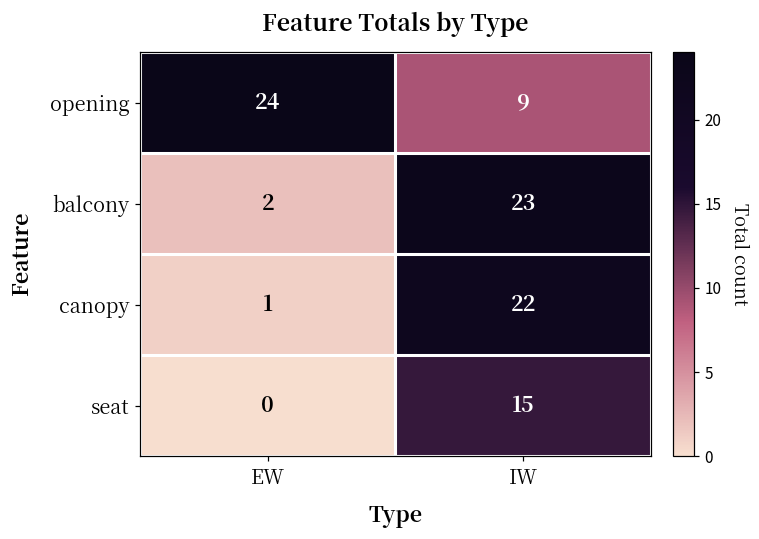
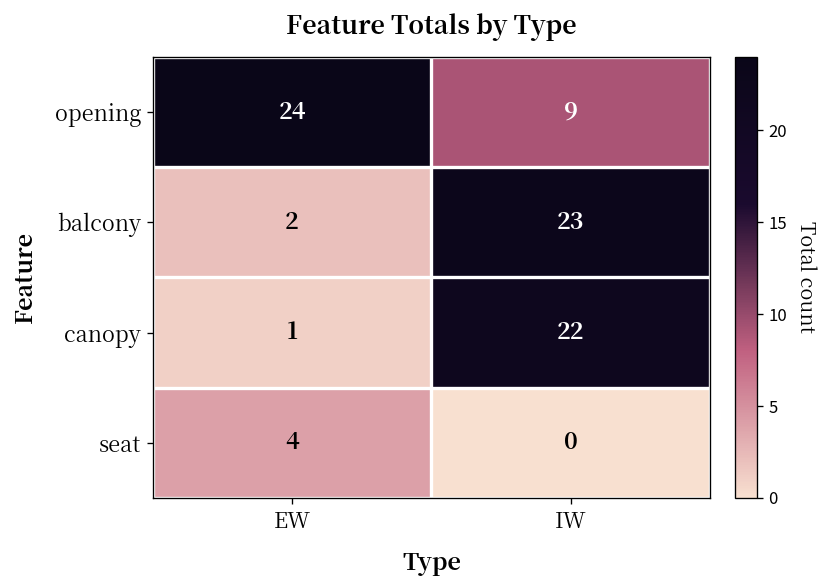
  {
    "opening": {
      "EW": 24,
      "IW": 9
    },
    "balcony": {
      "EW": 2,
      "IW": 23
    },
    "canopy": {
      "EW": 1,
      "IW": 22
    },
    "seat": {
-     "EW": 0,
-     "IW": 15
+     "EW": 4,
+     "IW": 0
    }
  }
